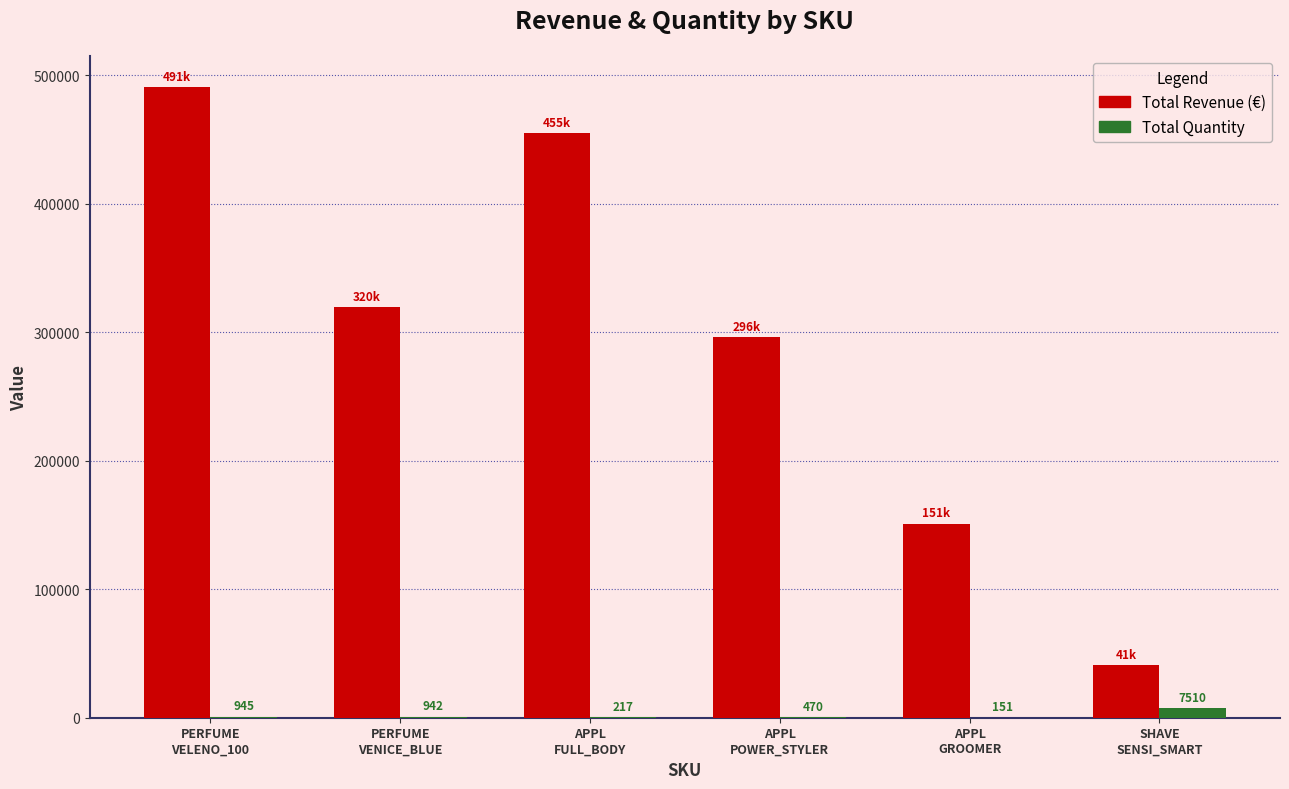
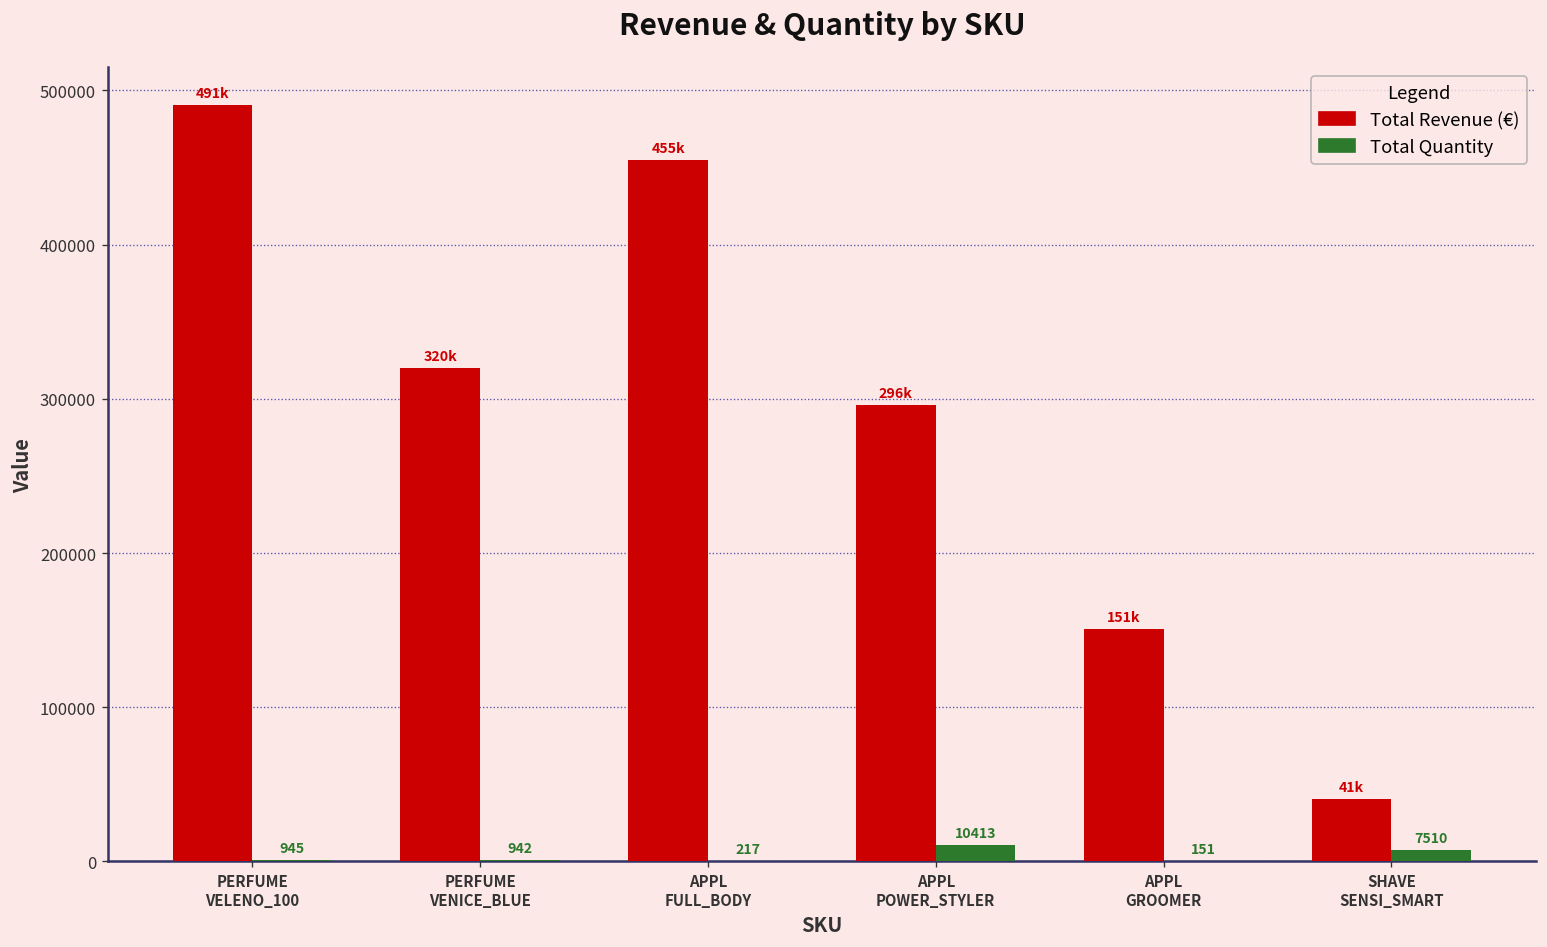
  {
    "Total Revenue (€)": {
      "PERFUME VELENO_100": "491k",
      "PERFUME VENICE_BLUE": "320k",
      "APPL FULL_BODY": "455k",
      "APPL POWER_STYLER": "296k",
      "APPL GROOMER": "151k",
      "SHAVE SENSI_SMART": "41k"
    },
    "Total Quantity": {
      "PERFUME VELENO_100": "945",
      "PERFUME VENICE_BLUE": "942",
      "APPL FULL_BODY": "217",
-     "APPL POWER_STYLER": "470",
+     "APPL POWER_STYLER": "10413",
      "APPL GROOMER": "151",
      "SHAVE SENSI_SMART": "7510"
    }
  }
